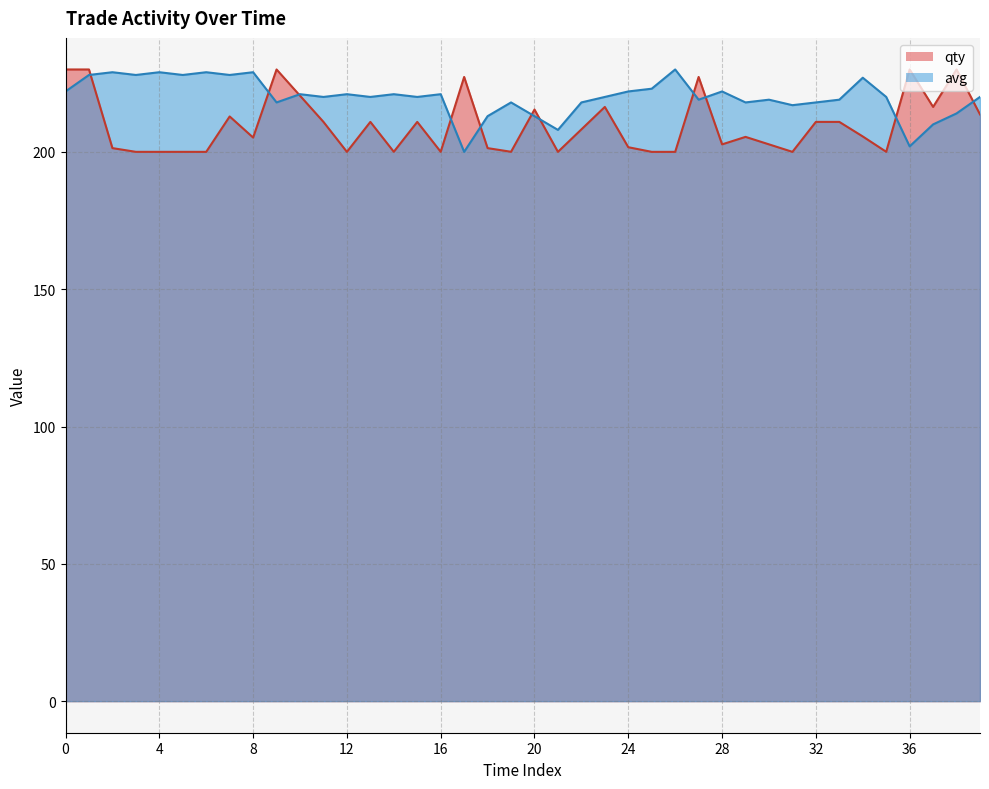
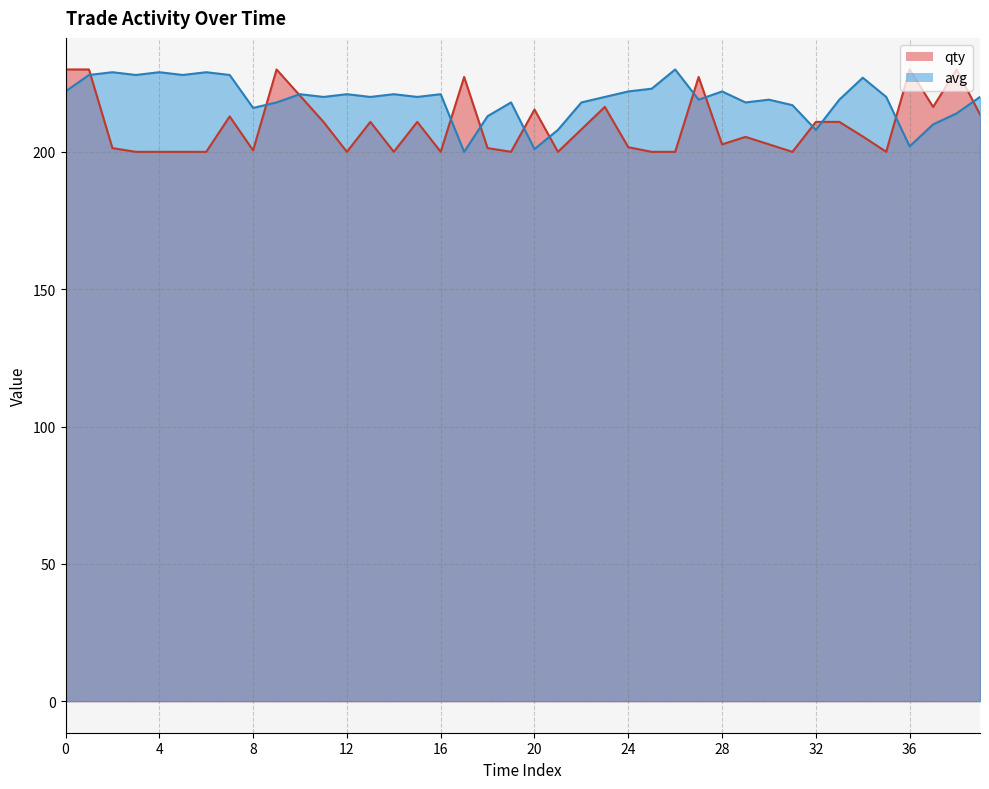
  {
    "qty": {
      "0": 230,
      "4": 200,
-     "8": 205,
+     "8": 201,
      "12": 200,
      "16": 200,
      "20": 215,
      "24": 202,
      "28": 203,
      "32": 211
    },
    "avg": {
      "0": 222,
      "4": 229,
-     "8": 229,
+     "8": 216,
      "12": 221,
      "16": 221,
-     "20": 213,
+     "20": 201,
      "24": 222,
      "28": 222,
-     "32": 218,
+     "32": 208,
      "36": 202
    }
  }
